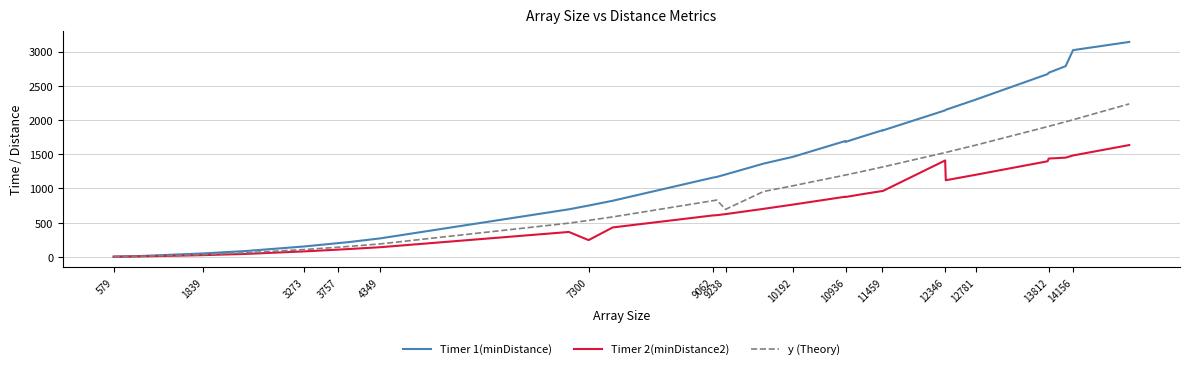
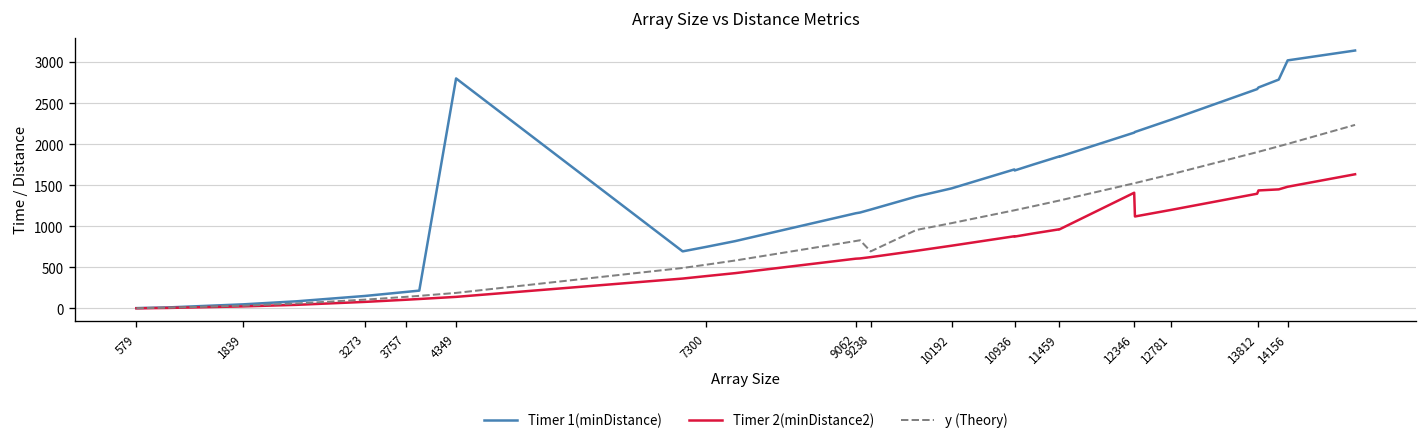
  {
    "Timer 1(minDistance)": {
      "3273": 200,
      "3757": 200,
-     "4349": 300,
+     "4349": 2800,
      "7300": 800,
      "9062": 1200,
      "9238": 1200,
      "10192": 1500,
      "10936": 1700,
      "11459": 1900,
      "12346": 2100,
      "12781": 2300,
      "13812": 2700,
      "14156": 3000
    },
    "Timer 2(minDistance2)": {
      "4349": 100,
-     "7300": 200,
+     "7300": 400,
      "9062": 600,
      "9238": 600,
      "10192": 800,
      "10936": 900,
      "11459": 1000,
      "12346": 1400,
      "12781": 1200,
      "13812": 1400,
      "14156": 1500
    },
    "y (Theory)": {
      "4349": 200,
      "7300": 500,
      "9062": 800,
      "9238": 700,
      "10192": 1000,
      "10936": 1200,
      "11459": 1300,
      "12346": 1500,
      "12781": 1600,
      "13812": 1900,
      "14156": 2000
    }
  }
